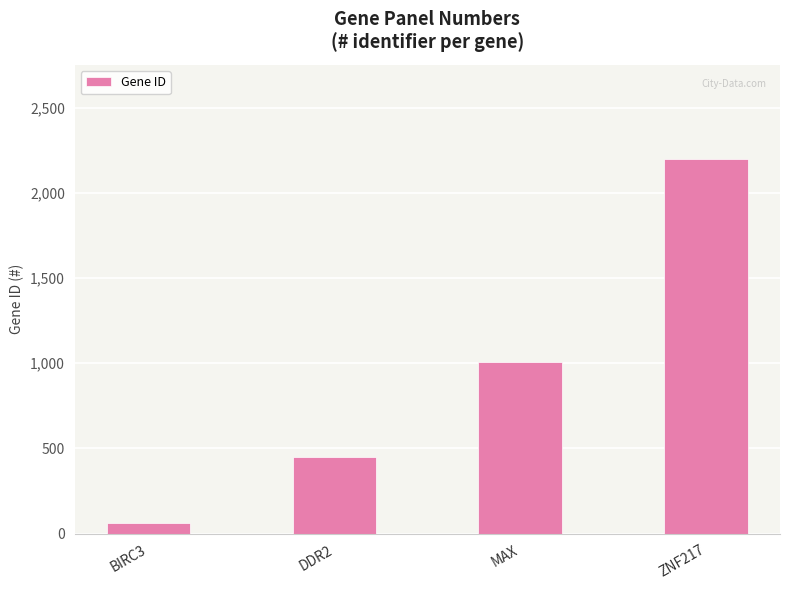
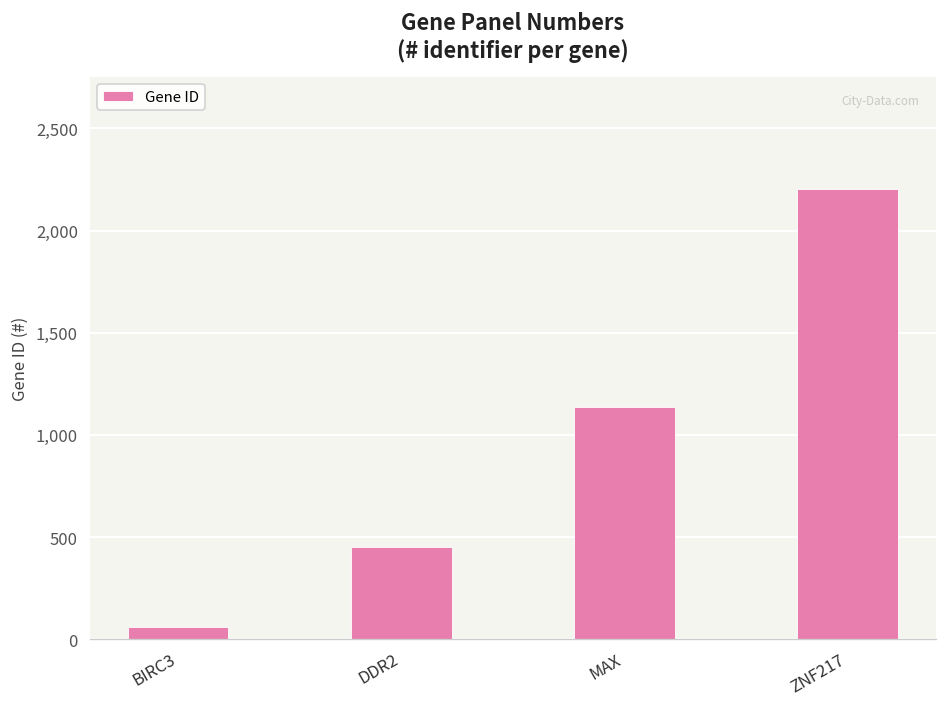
  {
    "BIRC3": "60",
    "DDR2": "450",
-   "MAX": "1,010",
+   "MAX": "1,140",
    "ZNF217": "2,200"
  }
